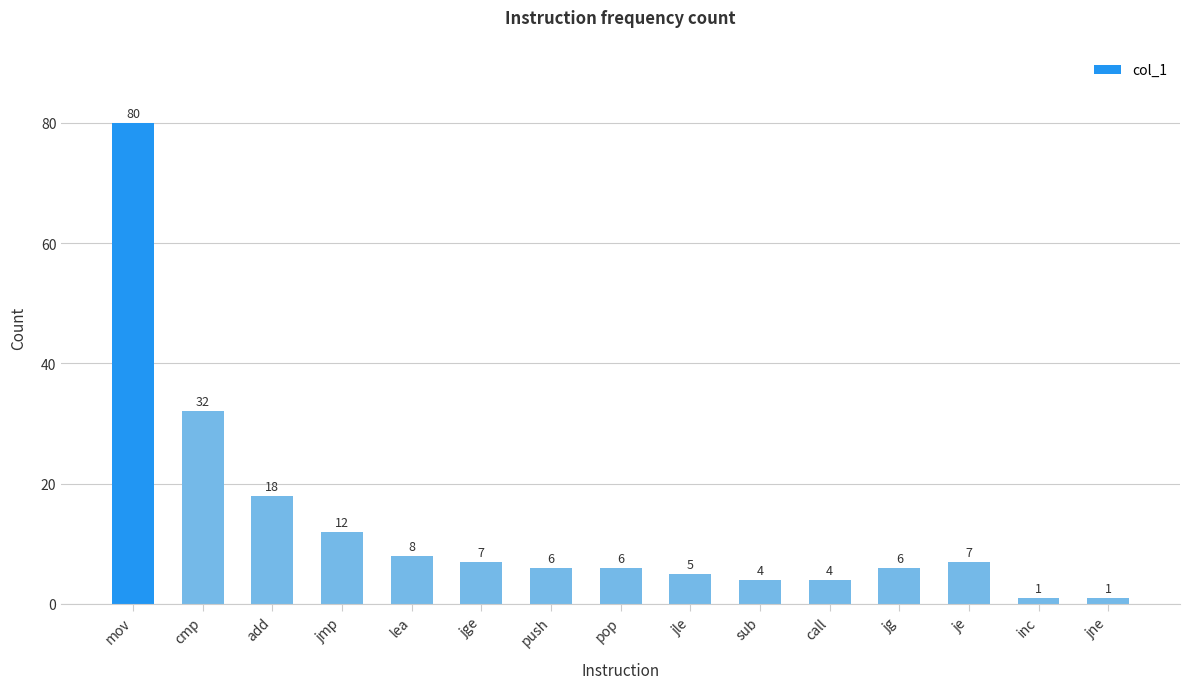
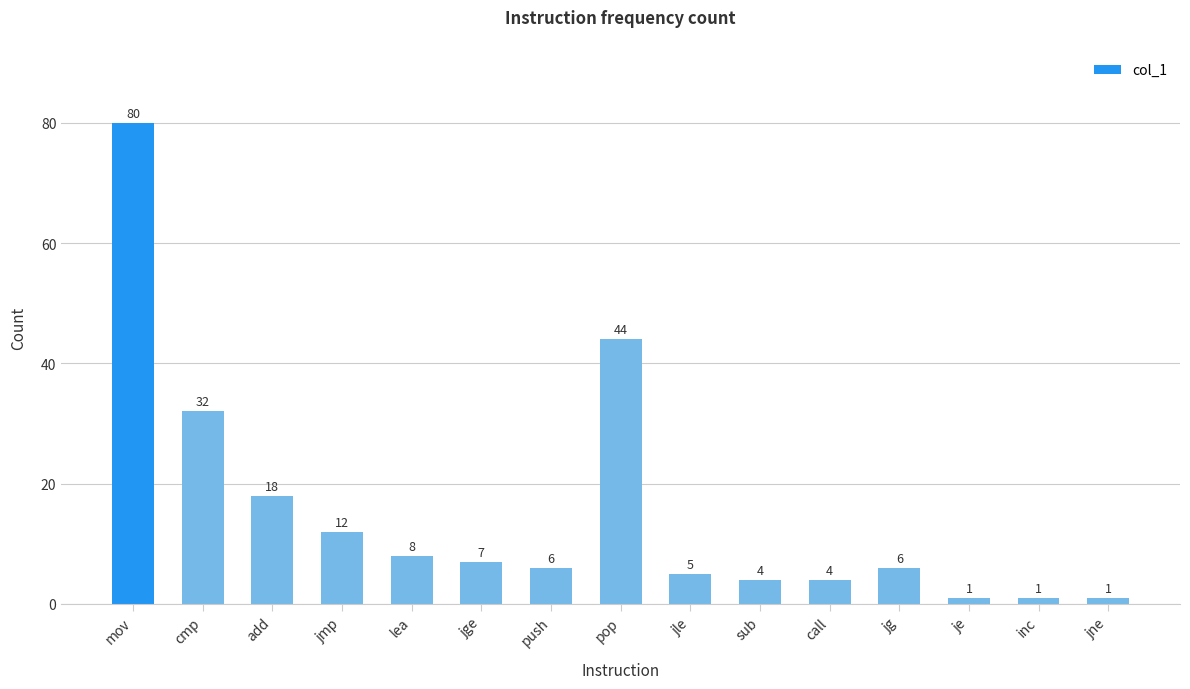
  {
    "mov": 80,
    "cmp": 32,
    "add": 18,
    "jmp": 12,
    "lea": 8,
    "jge": 7,
    "push": 6,
-   "pop": 6,
+   "pop": 44,
    "jle": 5,
    "sub": 4,
    "call": 4,
    "jg": 6,
-   "je": 7,
+   "je": 1,
    "inc": 1,
    "jne": 1
  }
